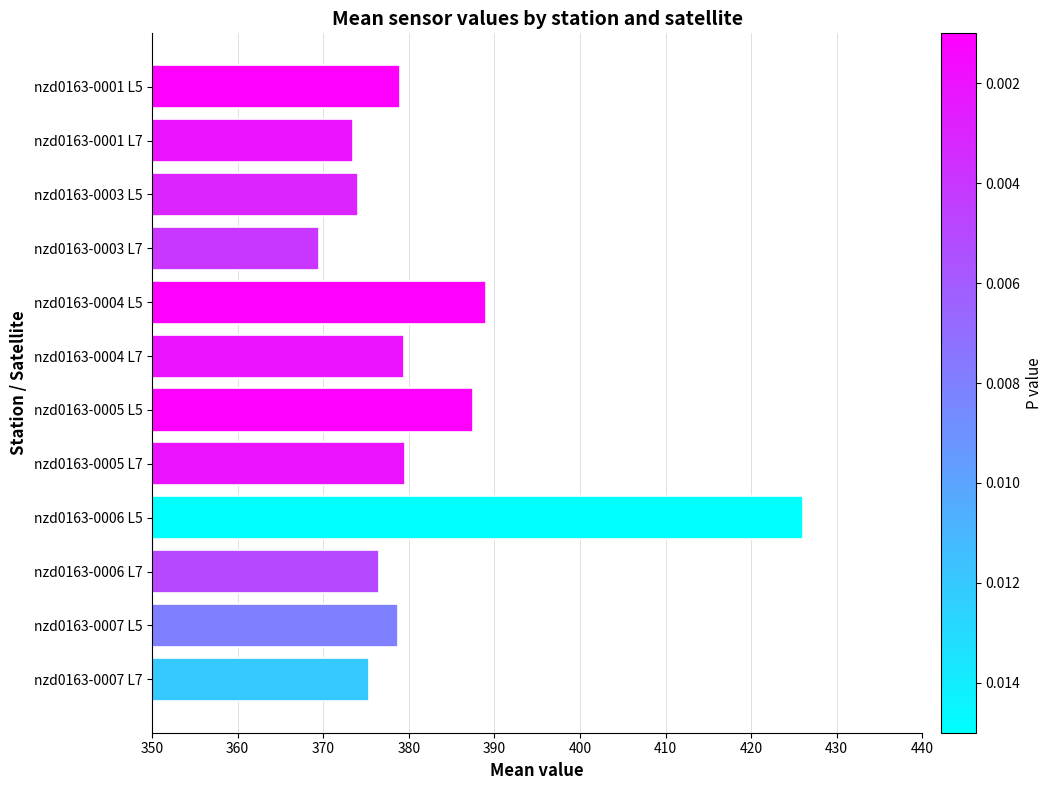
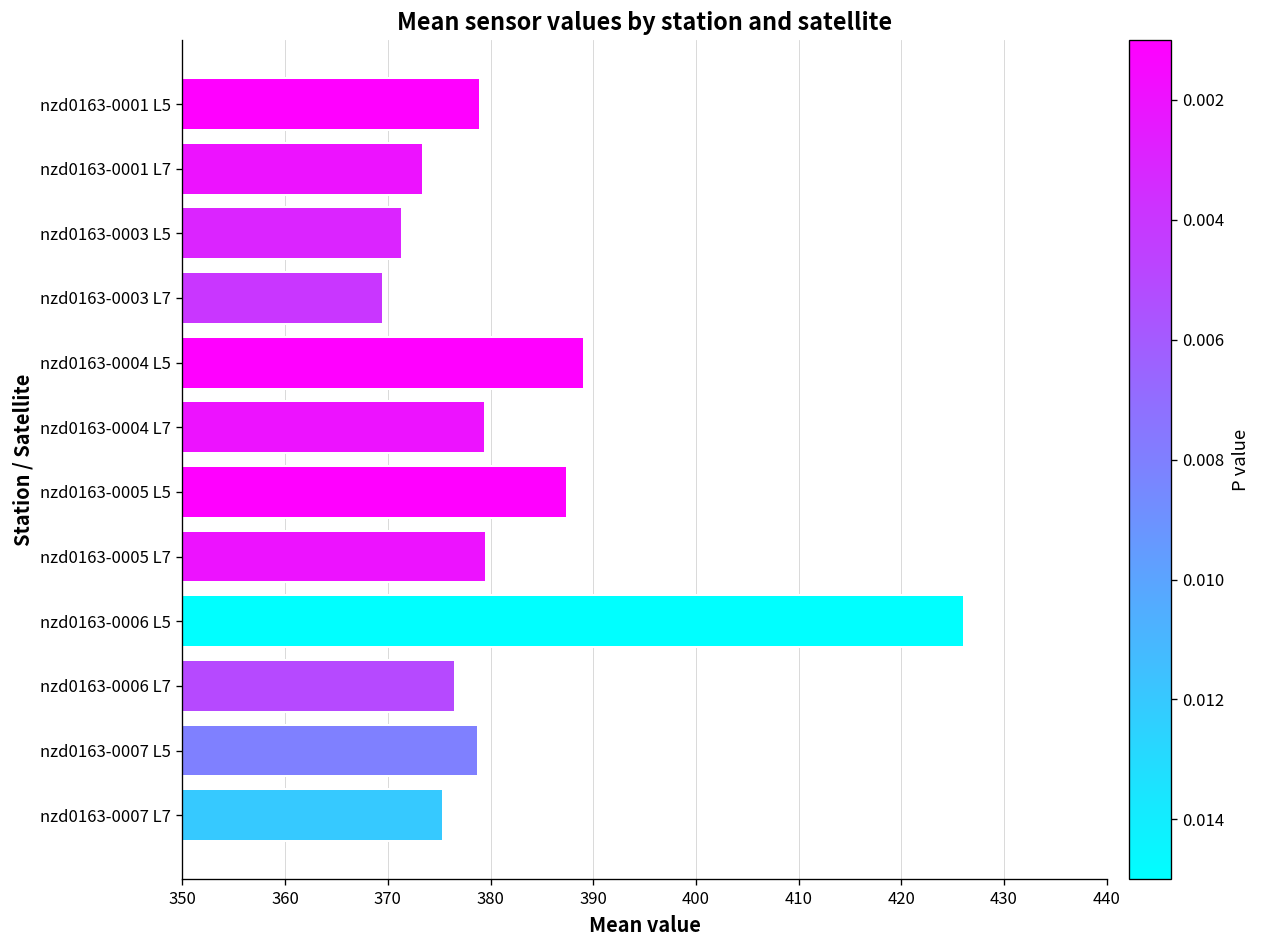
  {
    "nzd0163-0001 L5": 379,
    "nzd0163-0001 L7": 373,
-   "nzd0163-0003 L5": 374,
+   "nzd0163-0003 L5": 371,
    "nzd0163-0003 L7": 370,
    "nzd0163-0004 L5": 389,
    "nzd0163-0004 L7": 380,
    "nzd0163-0005 L5": 387,
    "nzd0163-0005 L7": 380,
    "nzd0163-0006 L5": 426,
    "nzd0163-0006 L7": 377,
    "nzd0163-0007 L5": 379,
    "nzd0163-0007 L7": 375
  }
